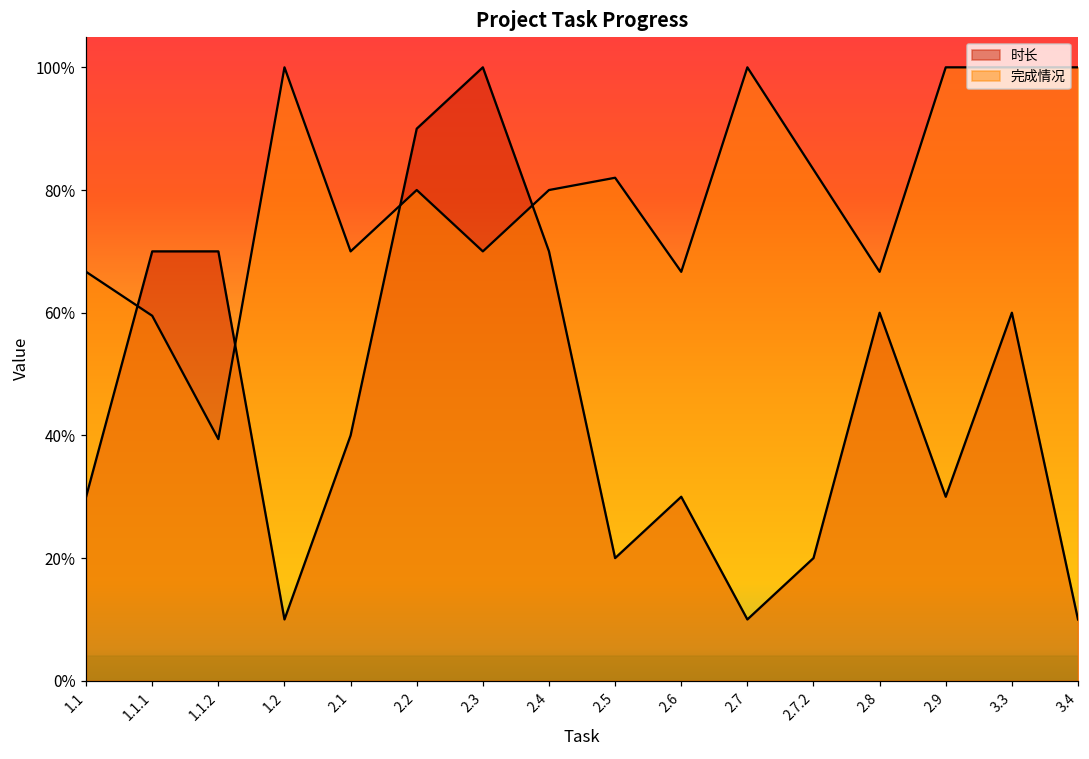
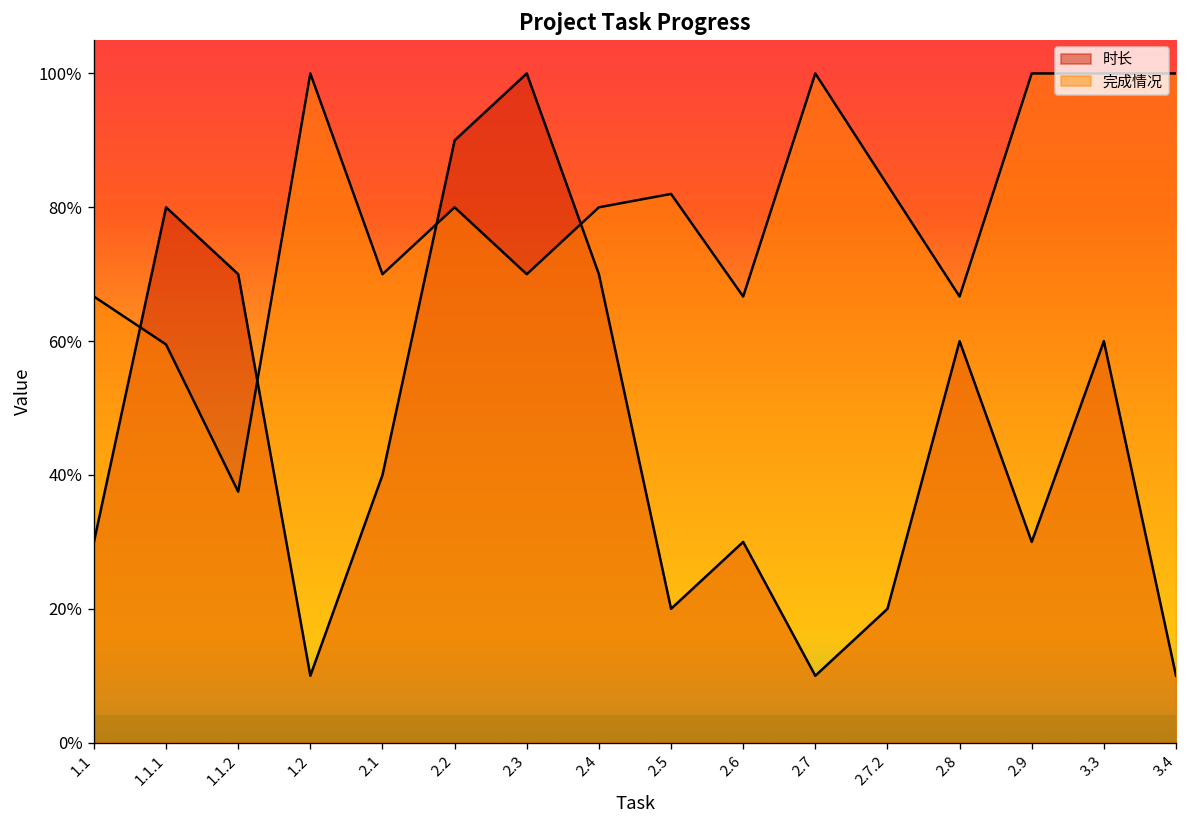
  {
    "时长": {
      "1.1": "30%",
-     "1.1.1": "70%",
+     "1.1.1": "80%",
      "1.1.2": "70%",
      "1.2": "10%",
      "2.1": "40%",
      "2.2": "90%",
      "2.3": "100%",
      "2.4": "70%",
      "2.5": "20%",
      "2.6": "30%",
      "2.7": "10%",
      "2.7.2": "20%",
      "2.8": "60%",
      "2.9": "30%",
      "3.3": "60%",
      "3.4": "10%"
    },
    "完成情况": {
      "1.1": "67%",
      "1.1.1": "60%",
-     "1.1.2": "39%",
+     "1.1.2": "38%",
      "1.2": "100%",
      "2.1": "70%",
      "2.2": "80%",
      "2.3": "70%",
      "2.4": "80%",
      "2.5": "82%",
      "2.6": "67%",
      "2.7": "100%",
      "2.7.2": "83%",
      "2.8": "67%",
      "2.9": "100%",
      "3.4": "100%"
    }
  }
